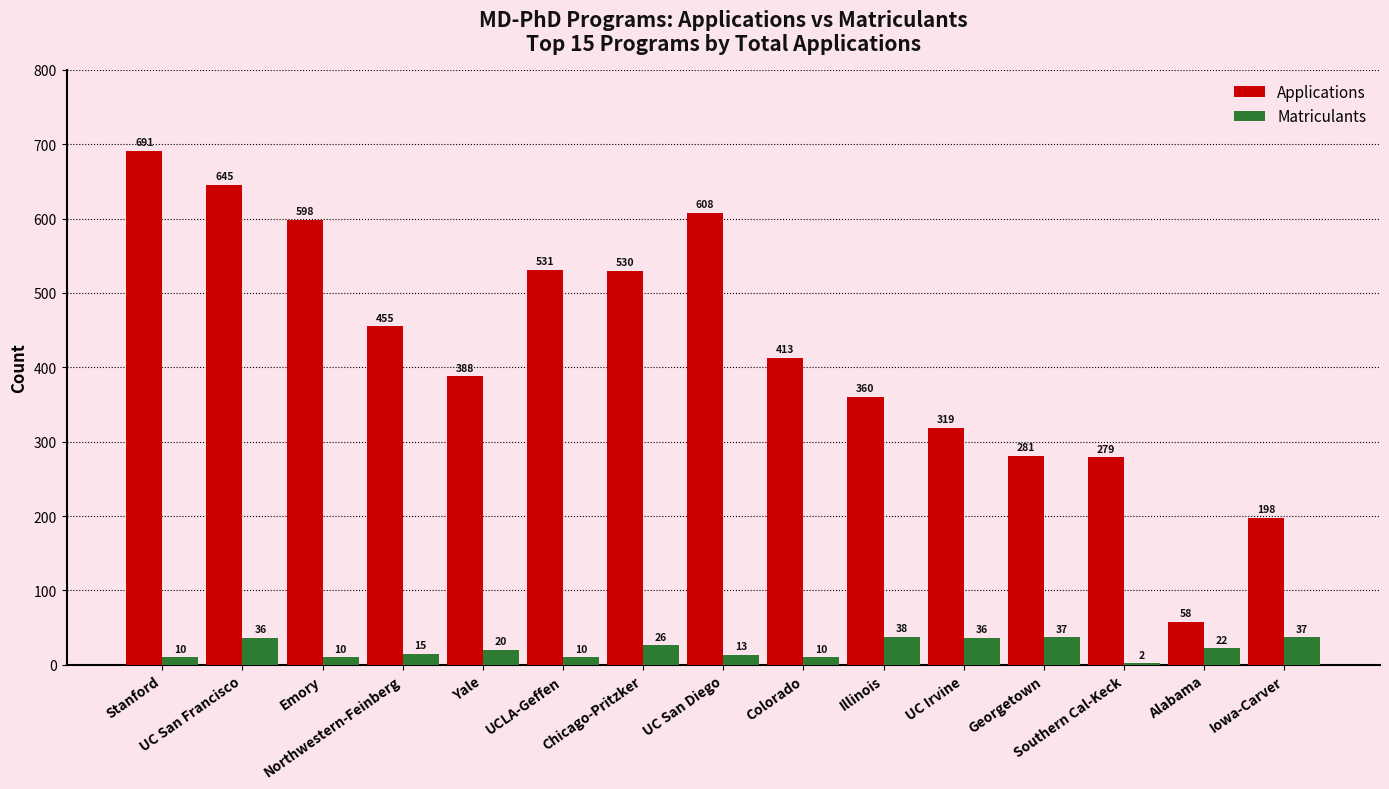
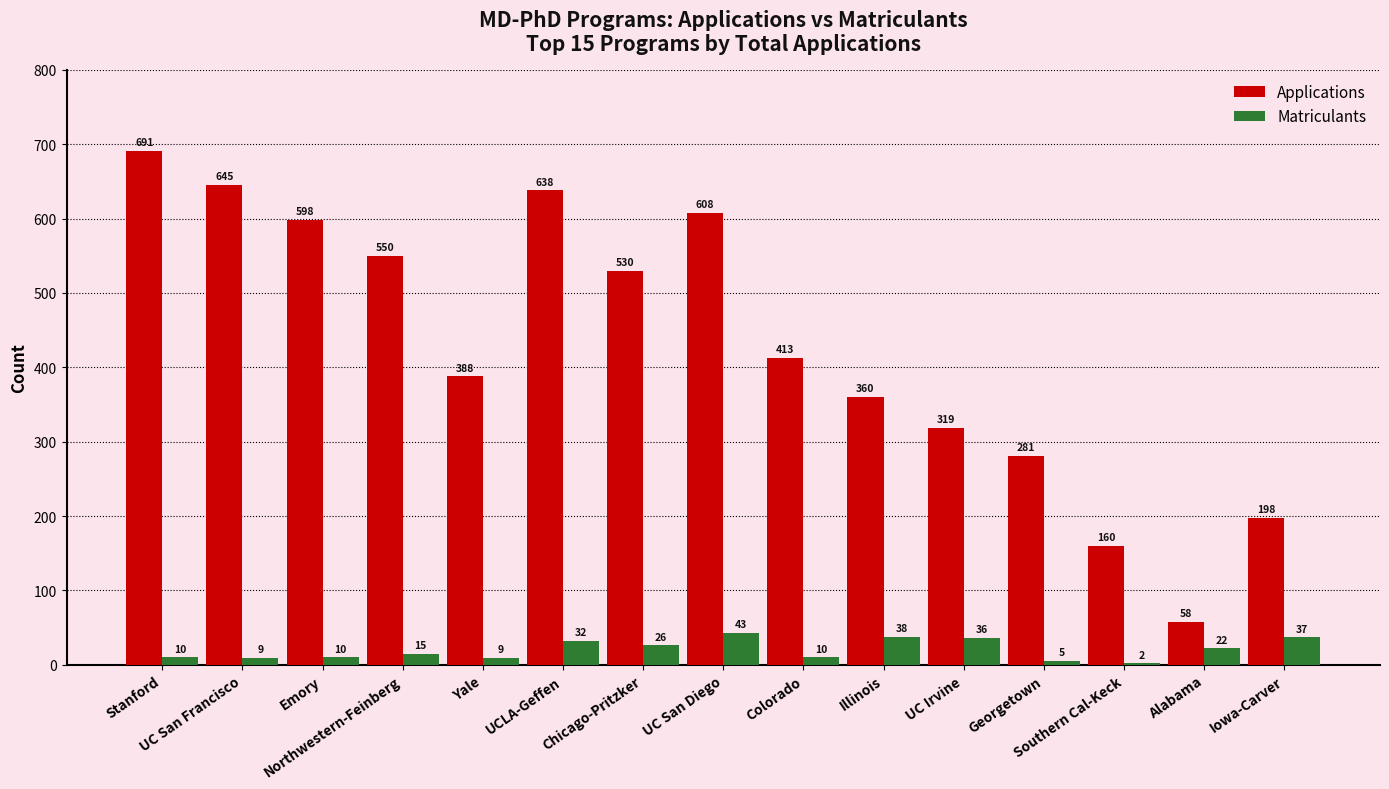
  {
    "Applications": {
      "Stanford": 691,
      "UC San Francisco": 645,
      "Emory": 598,
-     "Northwestern-Feinberg": 455,
+     "Northwestern-Feinberg": 550,
      "Yale": 388,
-     "UCLA-Geffen": 531,
+     "UCLA-Geffen": 638,
      "Chicago-Pritzker": 530,
      "UC San Diego": 608,
      "Colorado": 413,
      "Illinois": 360,
      "UC Irvine": 319,
      "Georgetown": 281,
-     "Southern Cal-Keck": 279,
+     "Southern Cal-Keck": 160,
      "Alabama": 58,
      "Iowa-Carver": 198
    },
    "Matriculants": {
      "Stanford": 10,
-     "UC San Francisco": 36,
+     "UC San Francisco": 9,
      "Emory": 10,
      "Northwestern-Feinberg": 15,
-     "Yale": 20,
-     "UCLA-Geffen": 10,
+     "Yale": 9,
+     "UCLA-Geffen": 32,
      "Chicago-Pritzker": 26,
-     "UC San Diego": 13,
+     "UC San Diego": 43,
      "Colorado": 10,
      "Illinois": 38,
      "UC Irvine": 36,
-     "Georgetown": 37,
+     "Georgetown": 5,
      "Southern Cal-Keck": 2,
      "Alabama": 22,
      "Iowa-Carver": 37
    }
  }
